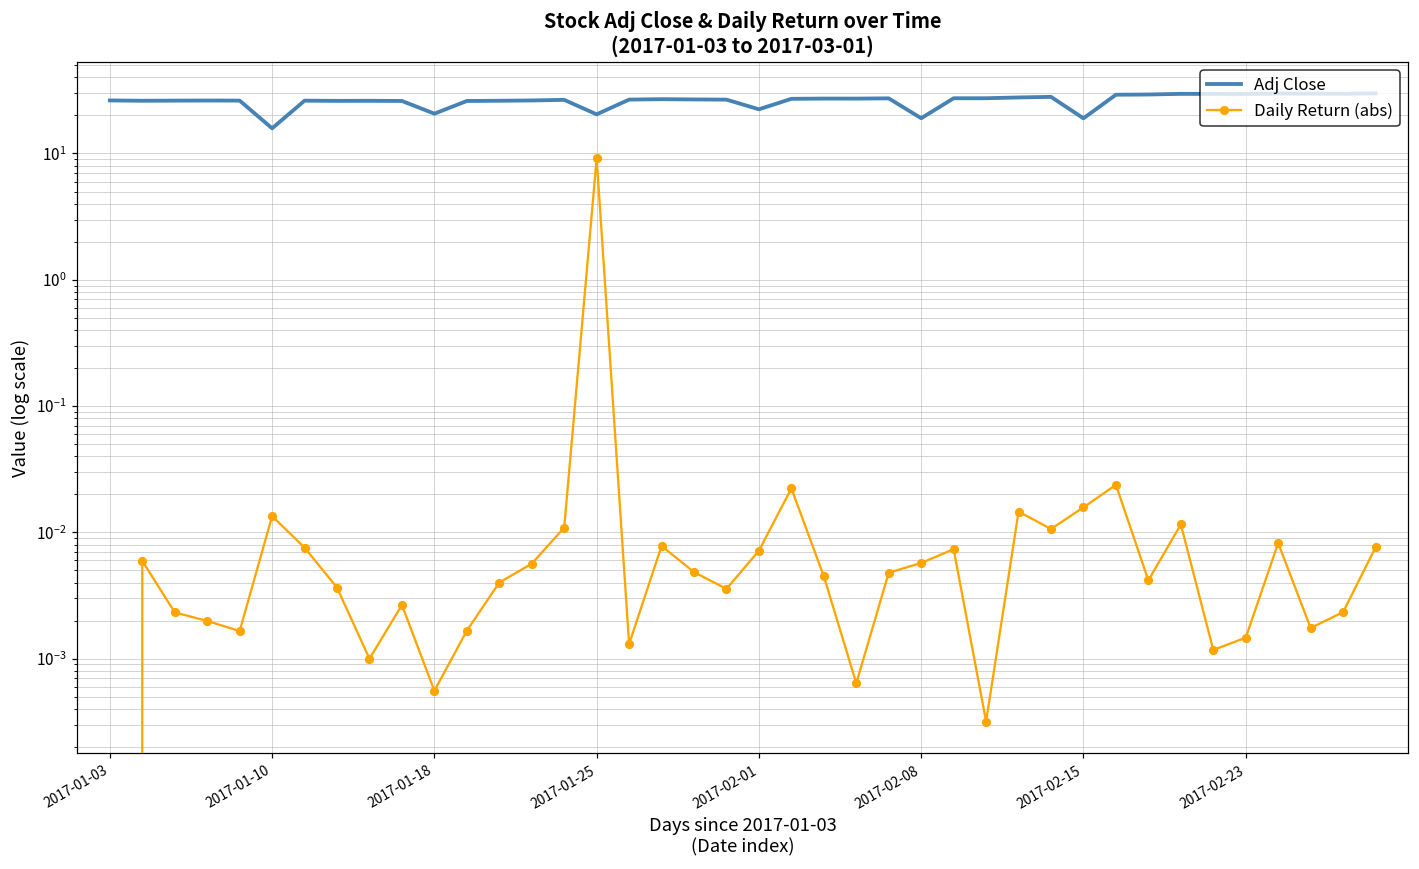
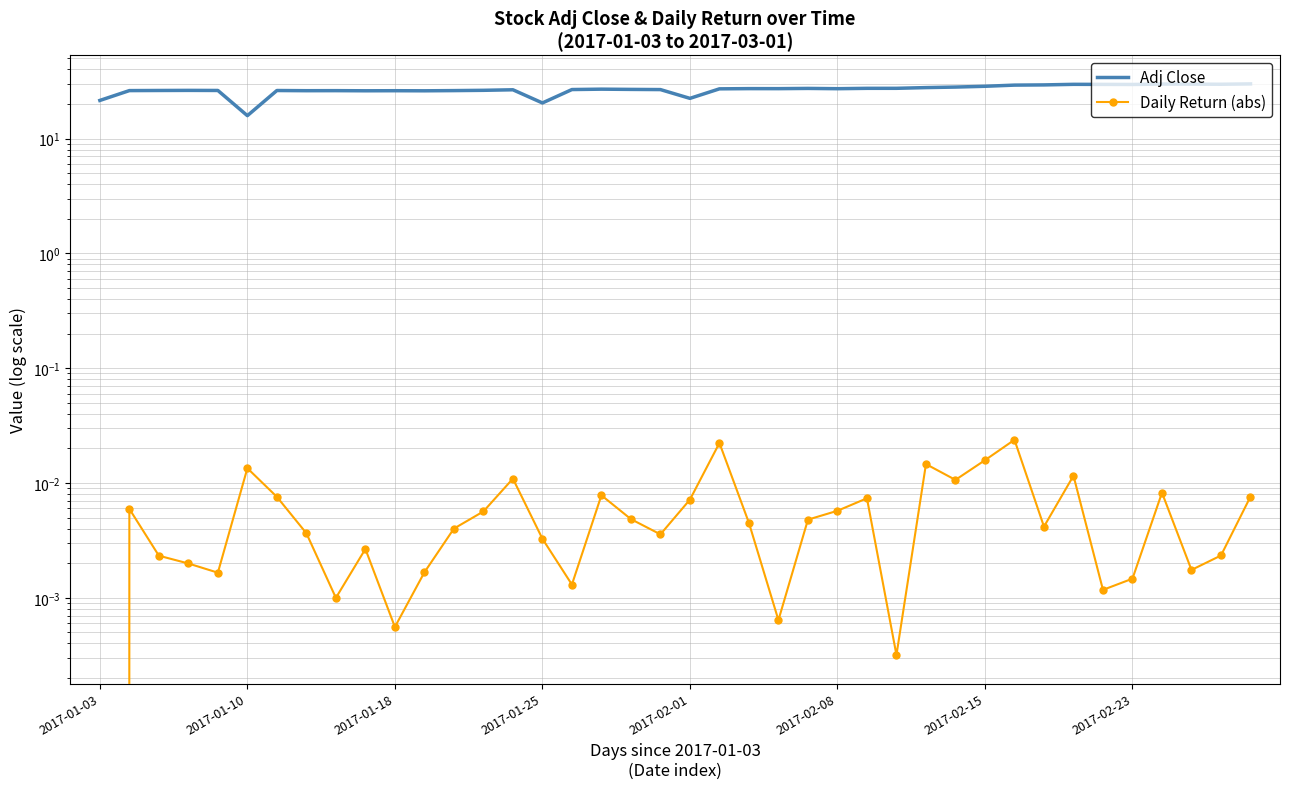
  {
    "Adj Close": {
-     "2017-01-03": 26,
+     "2017-01-03": 21,
      "2017-01-10": 16,
-     "2017-01-18": 21,
+     "2017-01-18": 26,
      "2017-01-25": 20,
      "2017-02-01": 22,
-     "2017-02-08": 19,
-     "2017-02-15": 19
+     "2017-02-08": 27,
+     "2017-02-15": 29
    },
    "Daily Return (abs)": {
      "2017-01-10": 0.013,
      "2017-01-18": 0.0006,
-     "2017-01-25": 9,
+     "2017-01-25": 0.0033,
      "2017-02-01": 0.007,
      "2017-02-08": 0.006,
      "2017-02-15": 0.016,
      "2017-02-23": 0.0015
    }
  }
